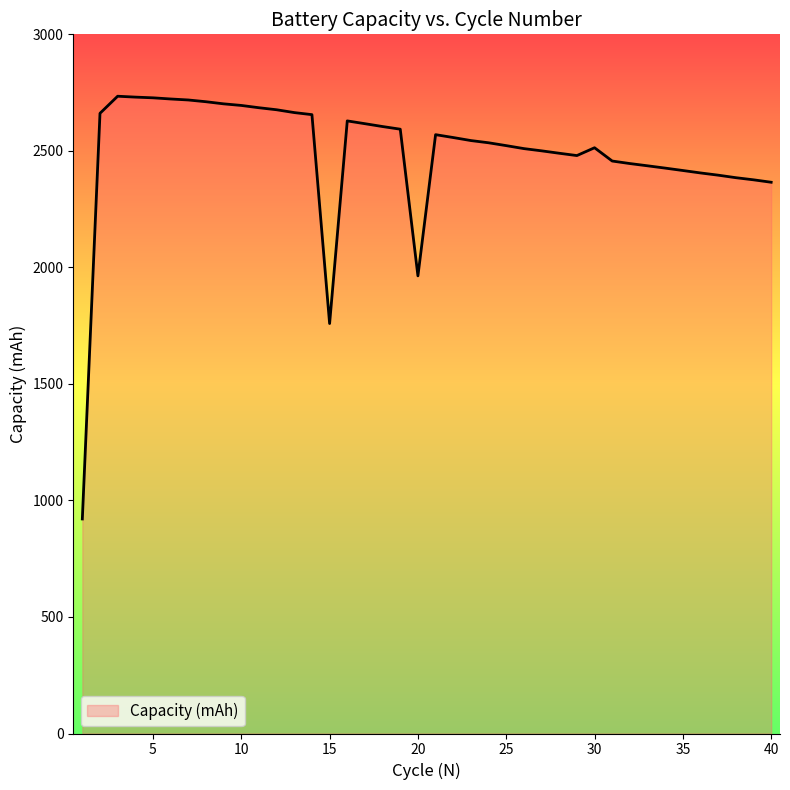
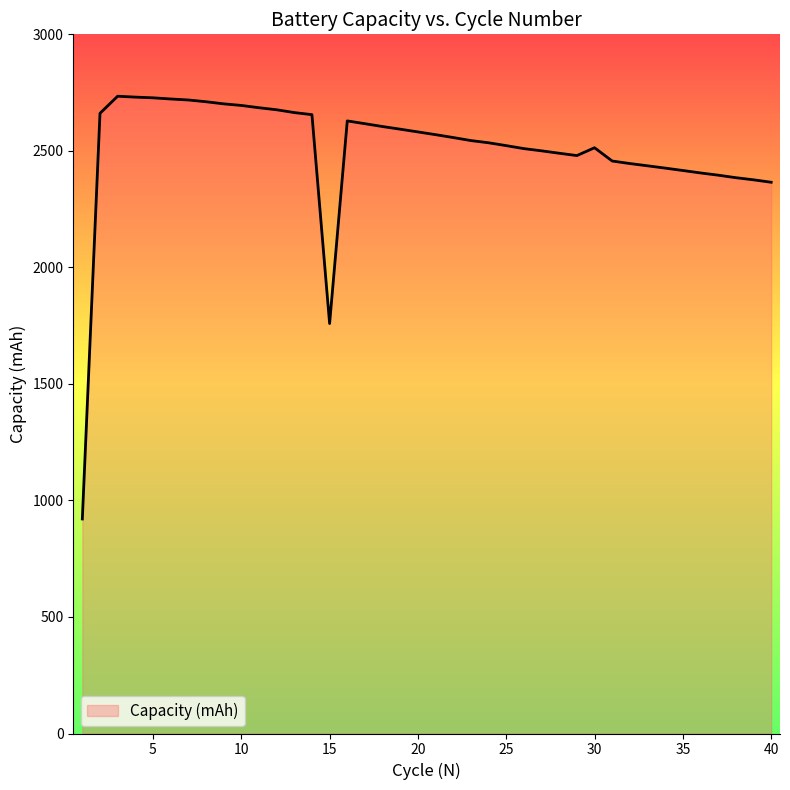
  {
    "5": 2730,
    "10": 2690,
    "15": 1760,
-   "20": 1960,
+   "20": 2580,
    "25": 2520,
    "30": 2510,
    "35": 2420,
    "40": 2370
  }
